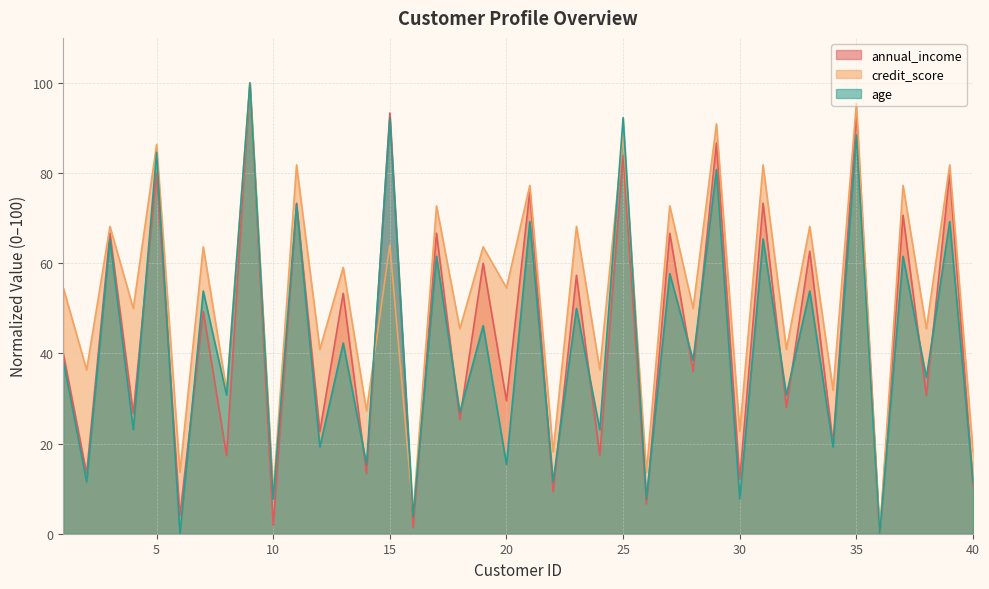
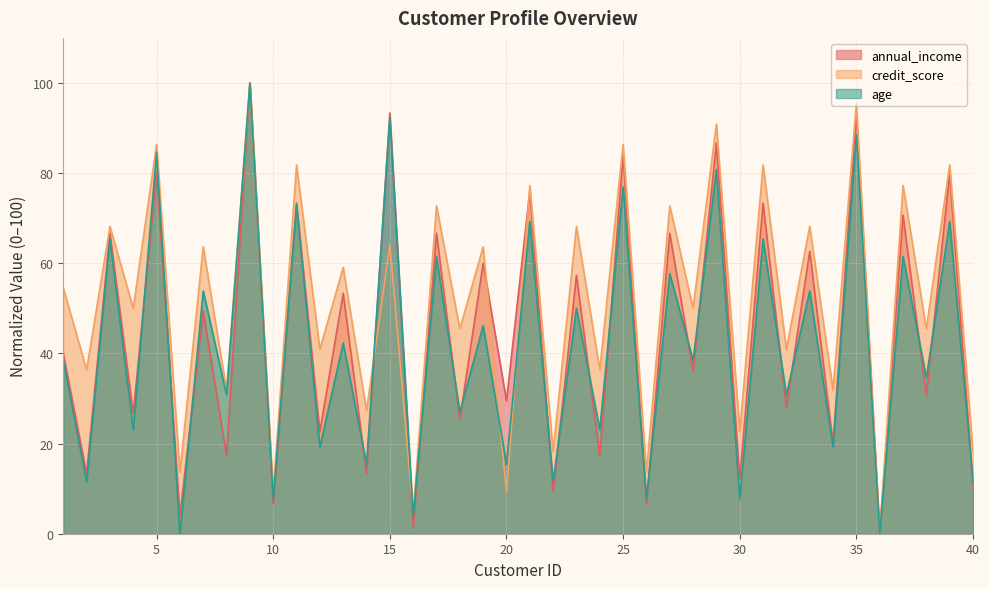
  {
    "annual_income": {
      "5": 80,
-     "10": 2,
+     "10": 7,
      "15": 93,
      "20": 29,
      "25": 84,
      "30": 12,
      "35": 93,
      "40": 11
    },
    "credit_score": {
      "5": 86,
      "10": 9,
      "15": 64,
-     "20": 55,
-     "25": 89,
+     "20": 9,
+     "25": 86,
      "30": 23,
      "40": 18
    },
    "age": {
      "5": 85,
      "10": 8,
      "15": 92,
      "20": 15,
-     "25": 92,
+     "25": 77,
      "30": 8,
      "35": 88,
      "40": 12
    }
  }
